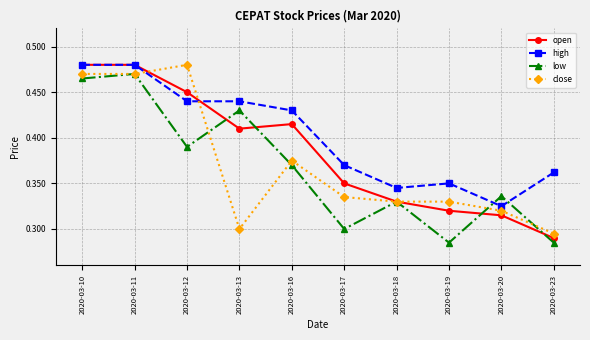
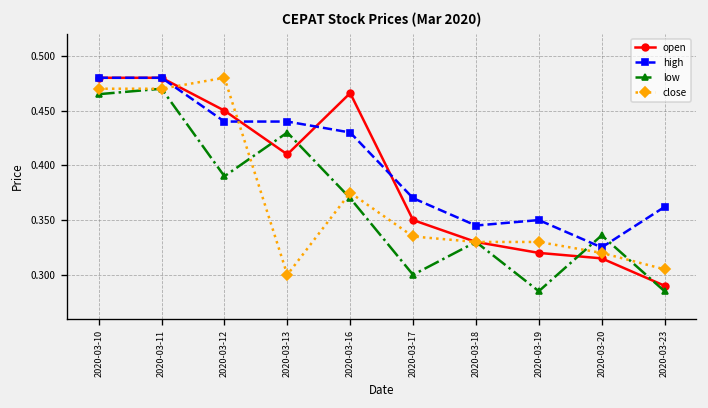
  {
    "open": {
      "2020-03-12": 0.45,
      "2020-03-13": 0.41,
-     "2020-03-16": 0.42,
+     "2020-03-16": 0.47,
      "2020-03-17": 0.35,
      "2020-03-19": 0.32,
      "2020-03-20": 0.32,
      "2020-03-23": 0.29
    },
    "high": {
      "2020-03-12": 0.44,
      "2020-03-13": 0.44,
      "2020-03-16": 0.43,
      "2020-03-17": 0.37,
      "2020-03-18": 0.35,
      "2020-03-19": 0.35,
      "2020-03-20": 0.33,
      "2020-03-23": 0.36
    },
    "low": {
      "2020-03-10": 0.47,
      "2020-03-12": 0.39,
      "2020-03-13": 0.43,
      "2020-03-16": 0.37,
      "2020-03-17": 0.30,
      "2020-03-19": 0.29,
      "2020-03-20": 0.34,
      "2020-03-23": 0.29
    },
    "close": {
      "2020-03-10": 0.47,
      "2020-03-12": 0.48,
      "2020-03-13": 0.30,
      "2020-03-16": 0.38,
      "2020-03-17": 0.34,
      "2020-03-19": 0.33,
      "2020-03-20": 0.32,
-     "2020-03-23": 0.30
+     "2020-03-23": 0.31
    }
  }
